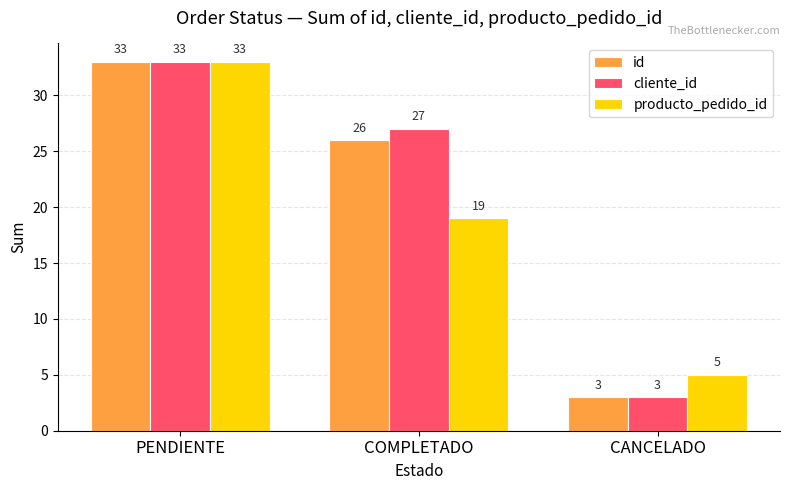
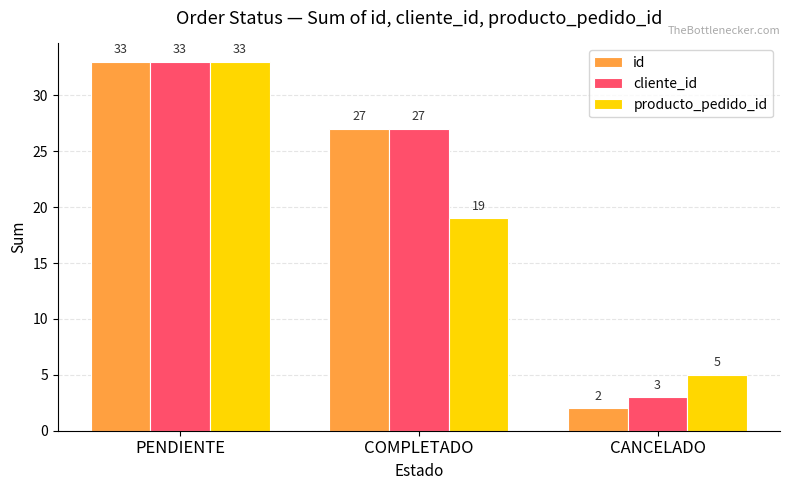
  {
    "id": {
      "PENDIENTE": 33,
-     "COMPLETADO": 26,
-     "CANCELADO": 3
+     "COMPLETADO": 27,
+     "CANCELADO": 2
    },
    "cliente_id": {
      "PENDIENTE": 33,
      "COMPLETADO": 27,
      "CANCELADO": 3
    },
    "producto_pedido_id": {
      "PENDIENTE": 33,
      "COMPLETADO": 19,
      "CANCELADO": 5
    }
  }
